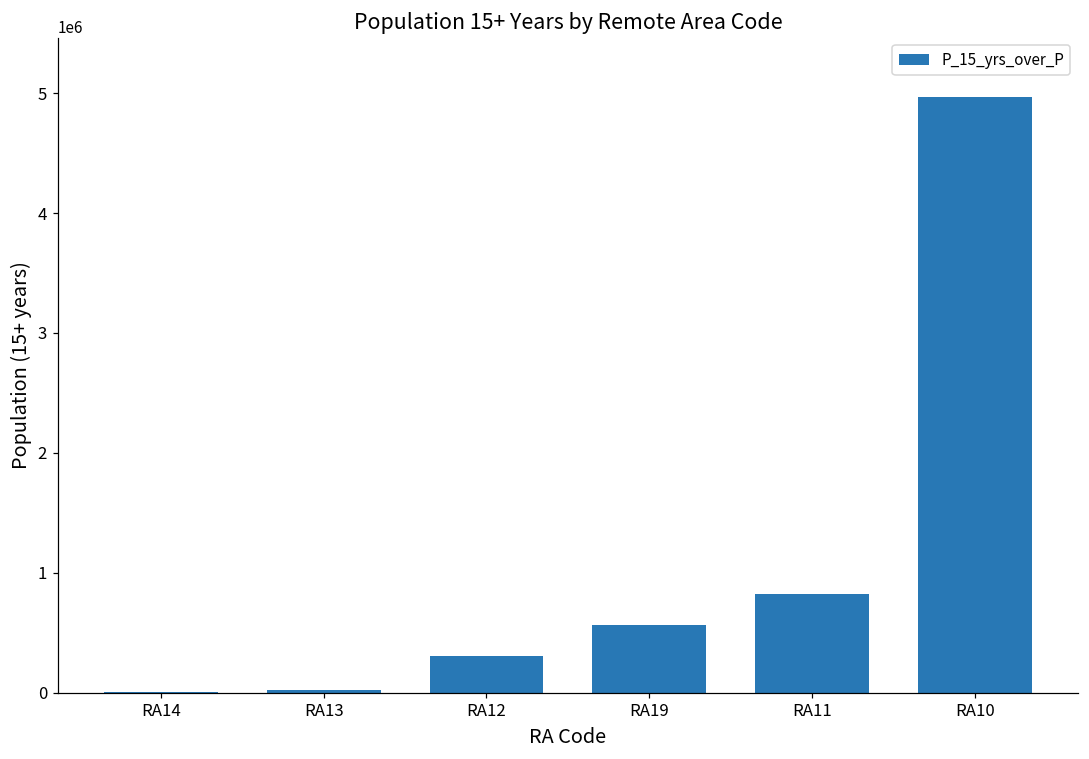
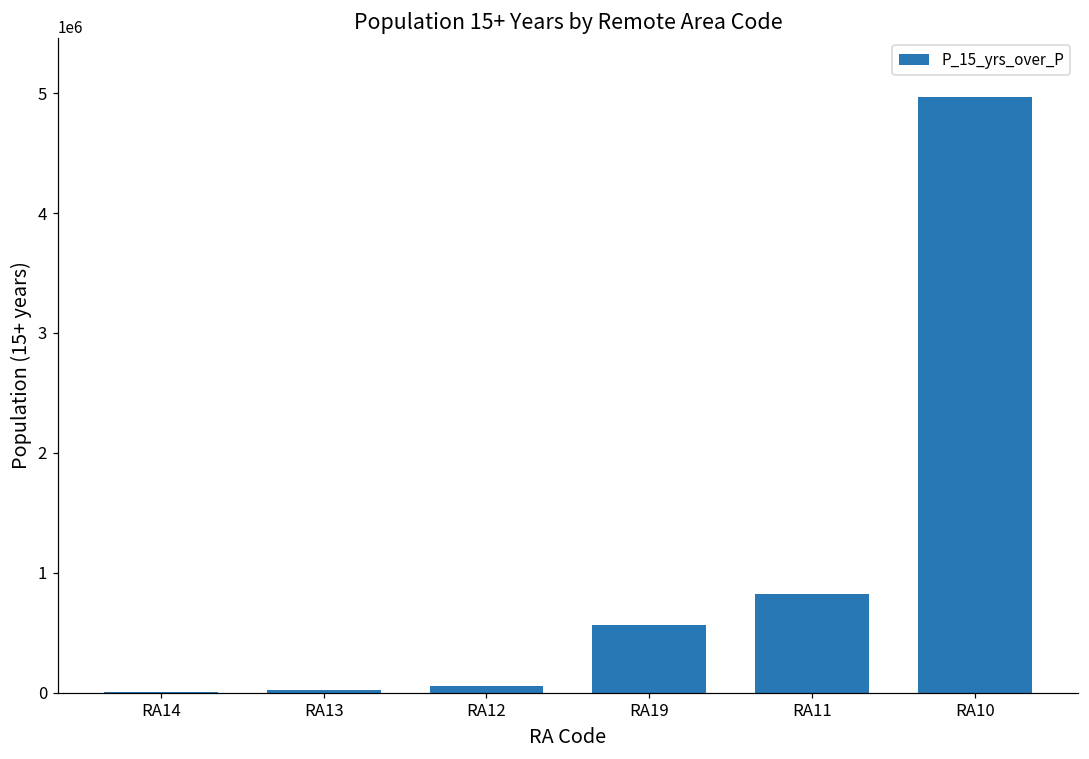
  {
-   "RA12": 310000,
+   "RA12": 60000,
    "RA19": 570000,
    "RA11": 820000,
    "RA10": 4970000
  }
